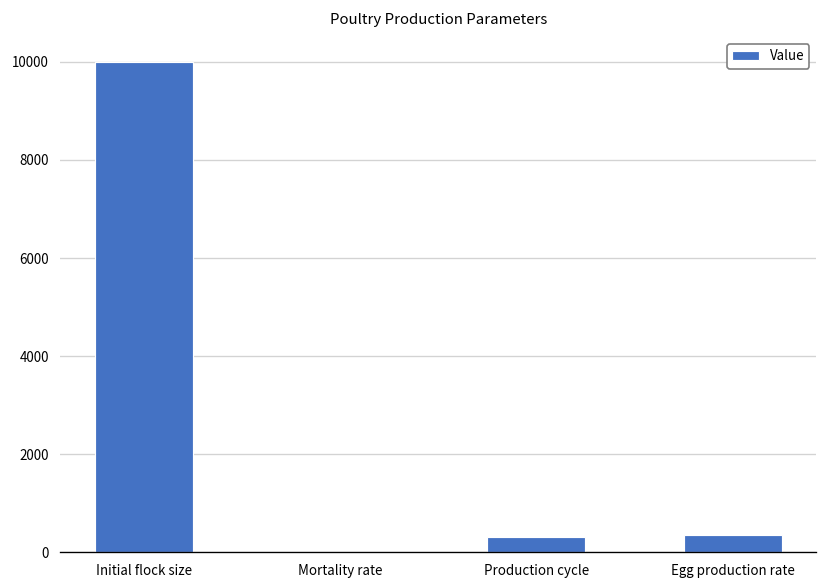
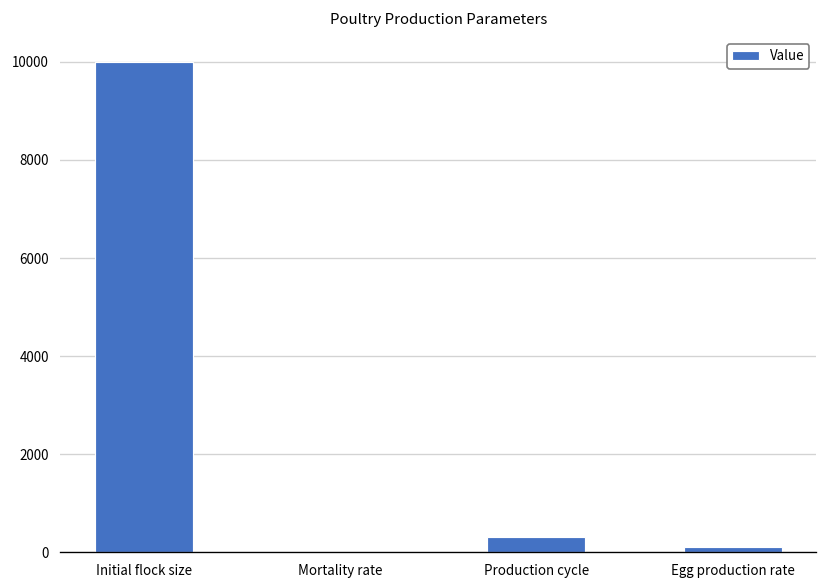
  {
    "Initial flock size": 10000,
    "Production cycle": 300,
-   "Egg production rate": 400
+   "Egg production rate": 100
  }
